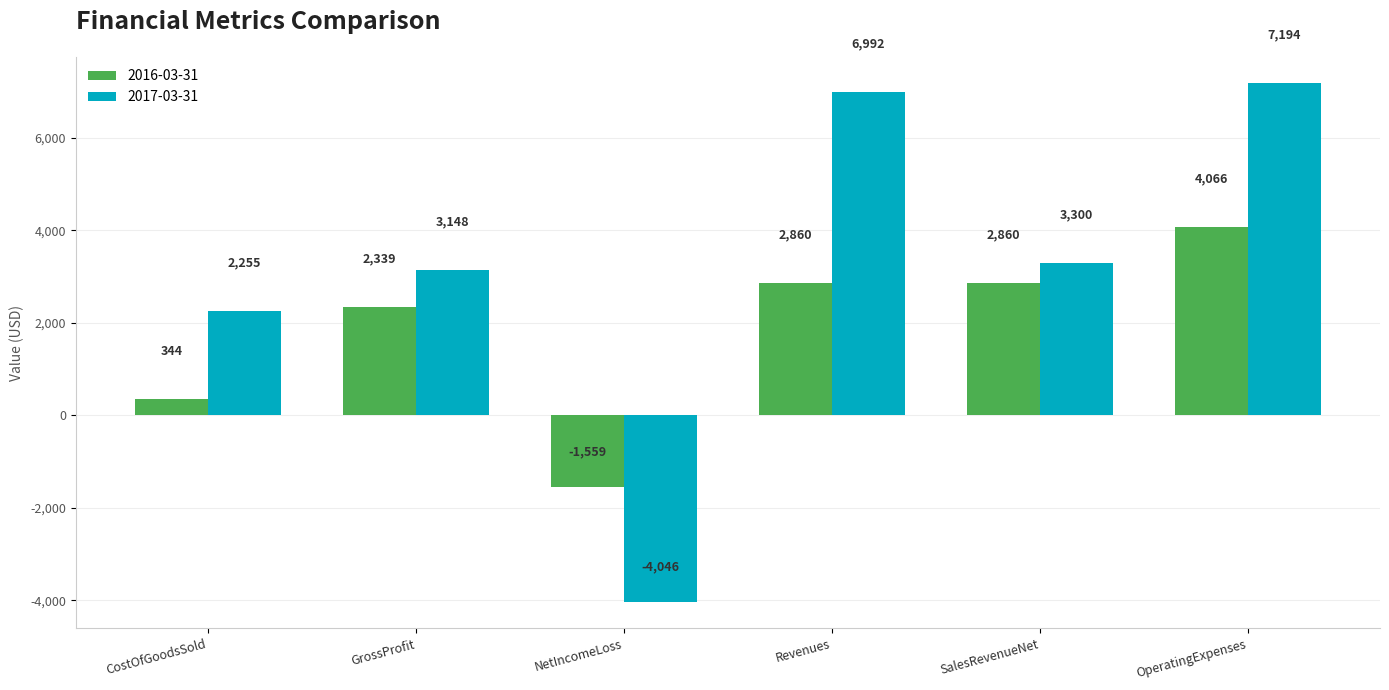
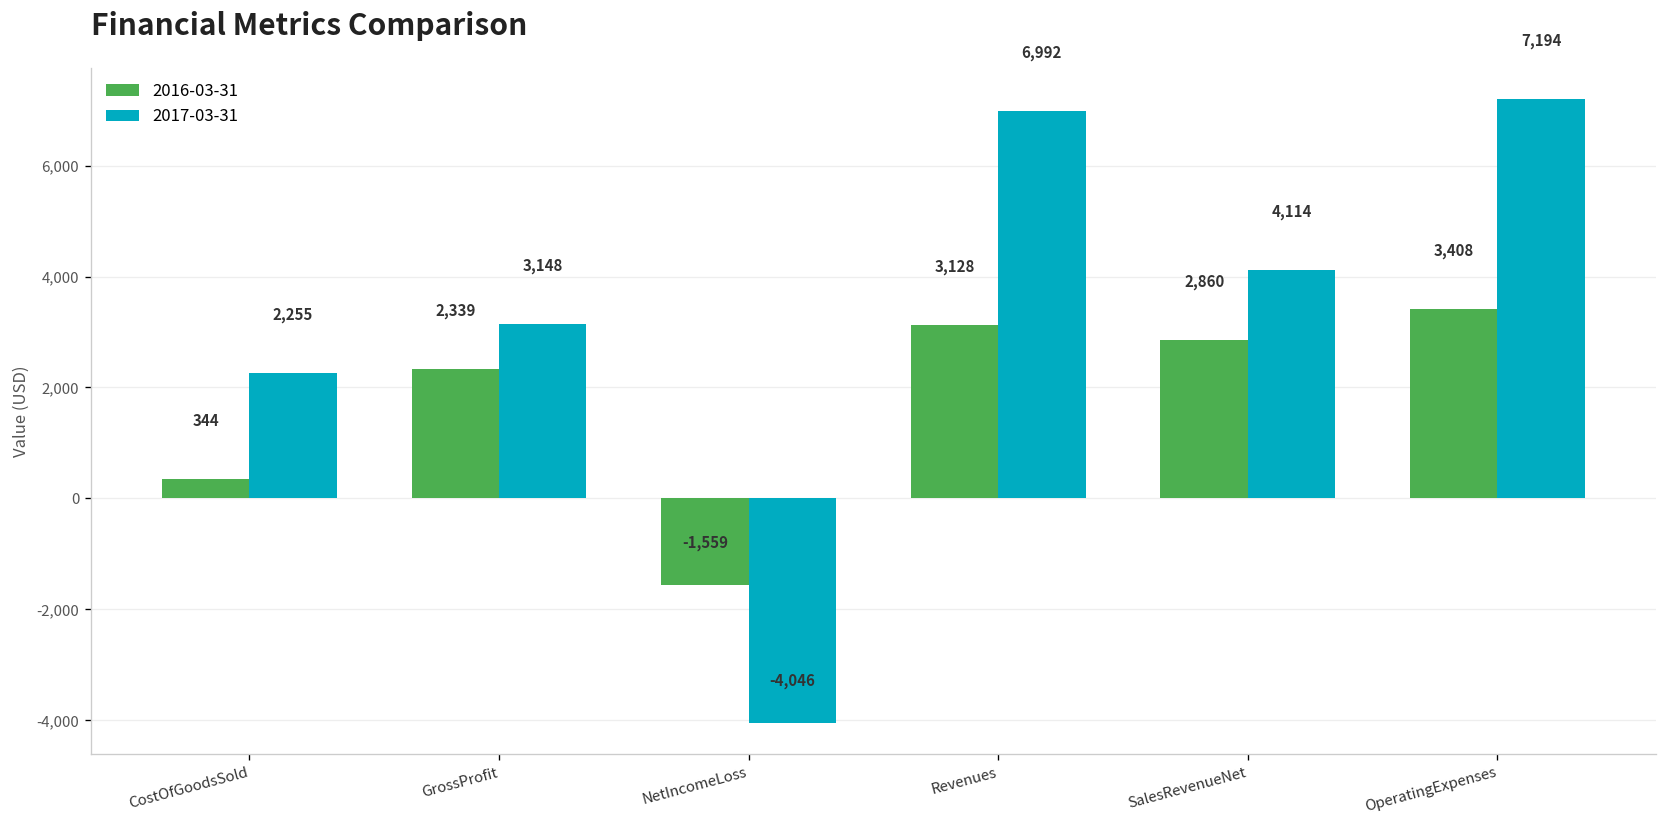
  {
    "2016-03-31": {
      "NetIncomeLoss": "-1,559",
-     "Revenues": "2,860",
-     "OperatingExpenses": "4,066"
+     "Revenues": "3,128",
+     "OperatingExpenses": "3,408"
    },
    "2017-03-31": {
      "NetIncomeLoss": "-4,046",
-     "SalesRevenueNet": "3,300"
+     "SalesRevenueNet": "4,114"
    }
  }
